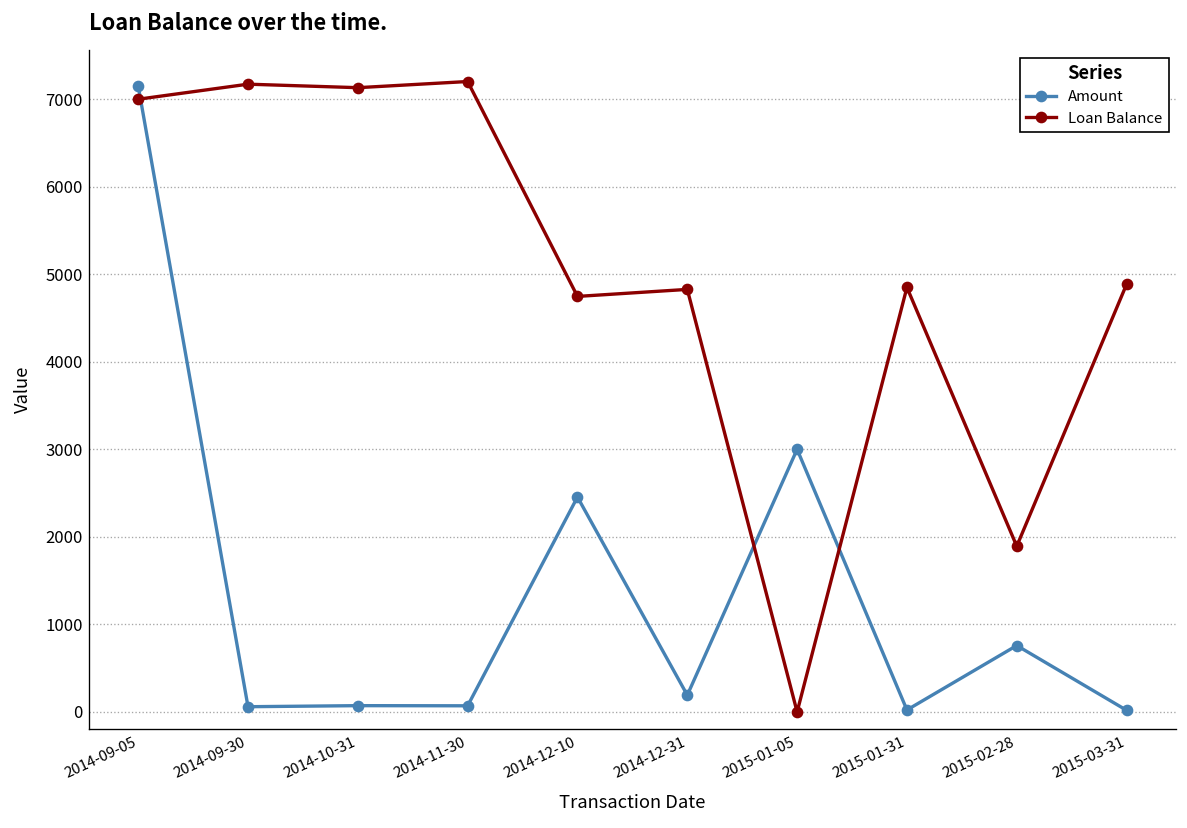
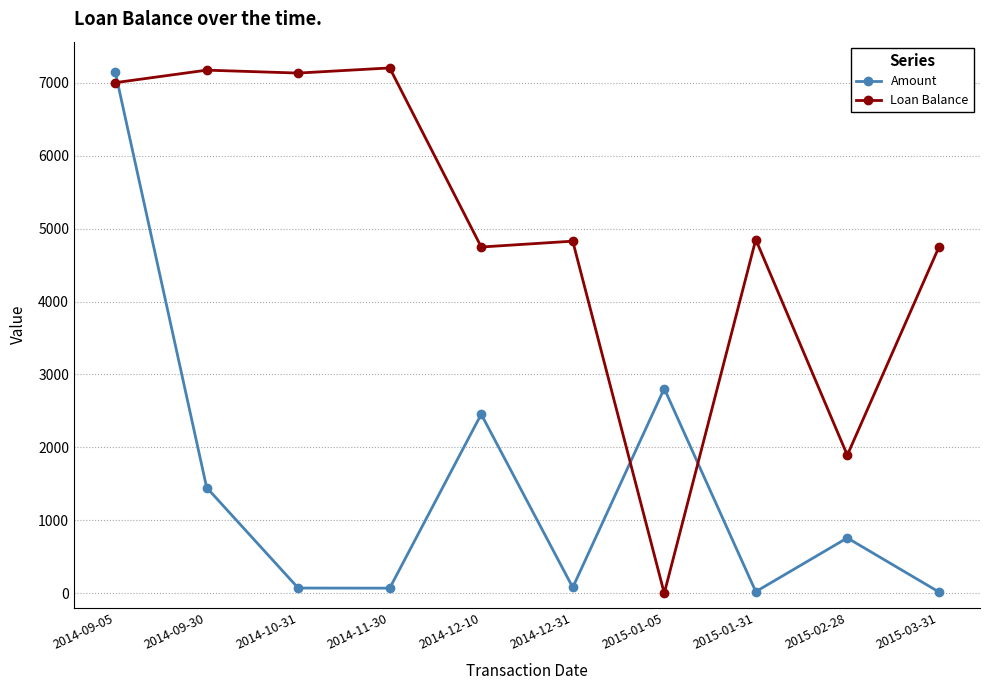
  {
    "Amount": {
      "2014-09-05": 7200,
-     "2014-09-30": 100,
+     "2014-09-30": 1400,
      "2014-10-31": 100,
      "2014-11-30": 100,
      "2014-12-10": 2500,
-     "2014-12-31": 200,
-     "2015-01-05": 3000,
+     "2014-12-31": 100,
+     "2015-01-05": 2800,
      "2015-01-31": 0,
      "2015-02-28": 800,
      "2015-03-31": 0
    },
    "Loan Balance": {
      "2014-09-05": 7000,
      "2014-09-30": 7200,
      "2014-10-31": 7100,
      "2014-11-30": 7200,
      "2014-12-10": 4700,
      "2014-12-31": 4800,
      "2015-01-05": 0,
      "2015-01-31": 4800,
      "2015-02-28": 1900,
-     "2015-03-31": 4900
+     "2015-03-31": 4700
    }
  }
